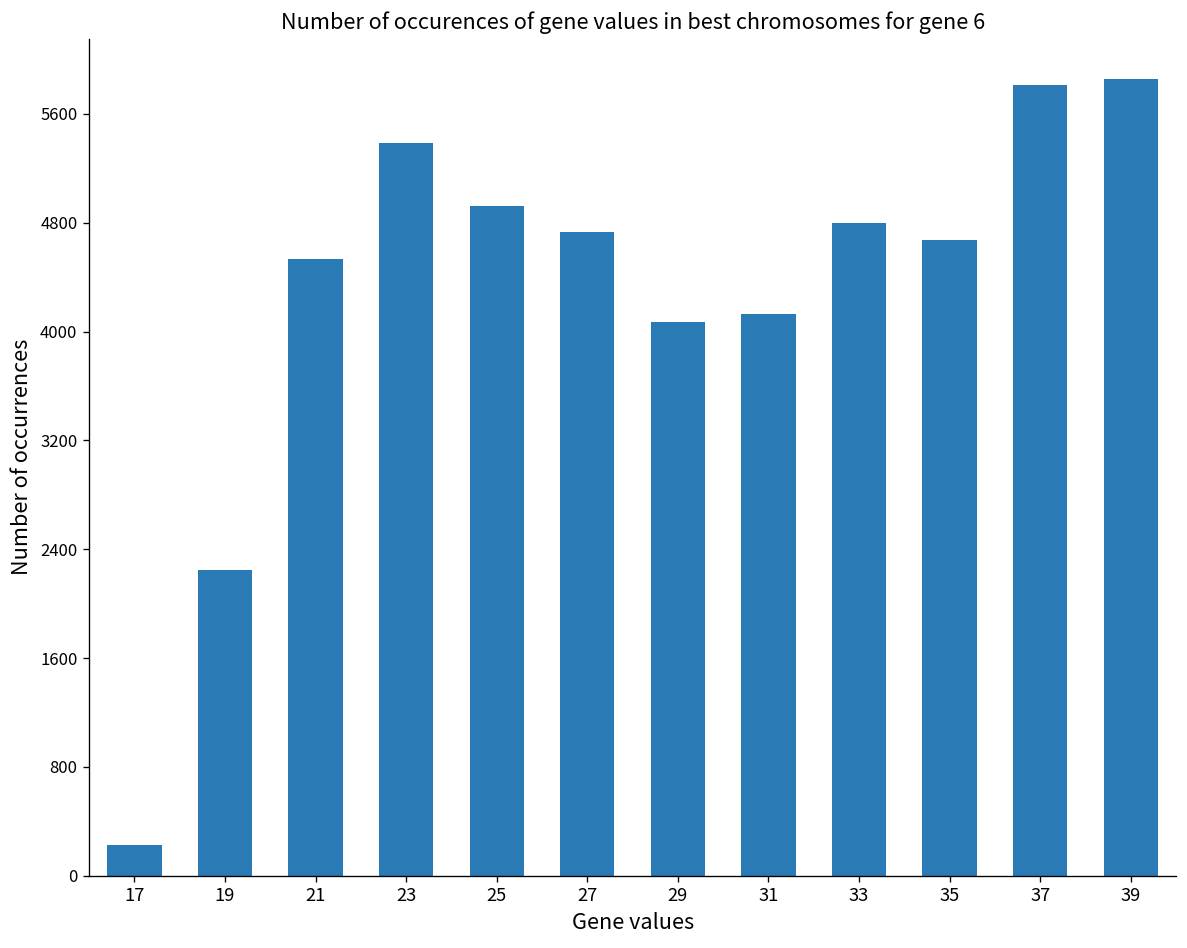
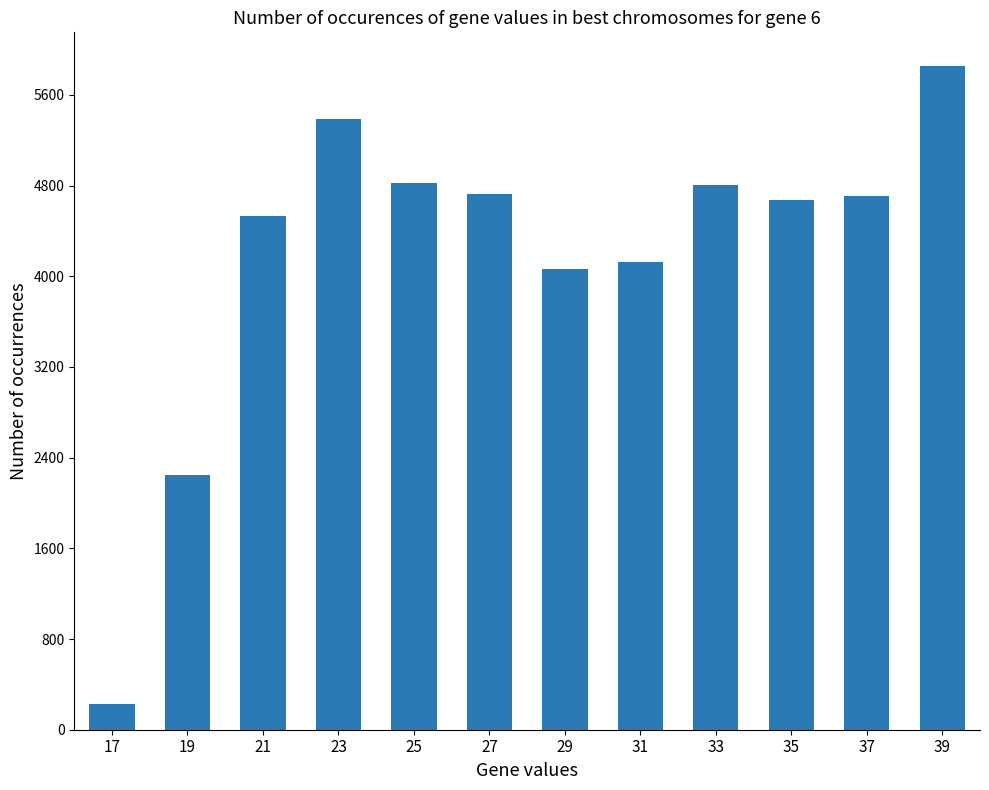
  {
    "17": 220,
    "19": 2250,
    "21": 4530,
    "23": 5390,
-   "25": 4920,
+   "25": 4820,
    "27": 4730,
    "29": 4070,
    "31": 4130,
    "33": 4800,
    "35": 4680,
-   "37": 5810,
+   "37": 4710,
    "39": 5860
  }
